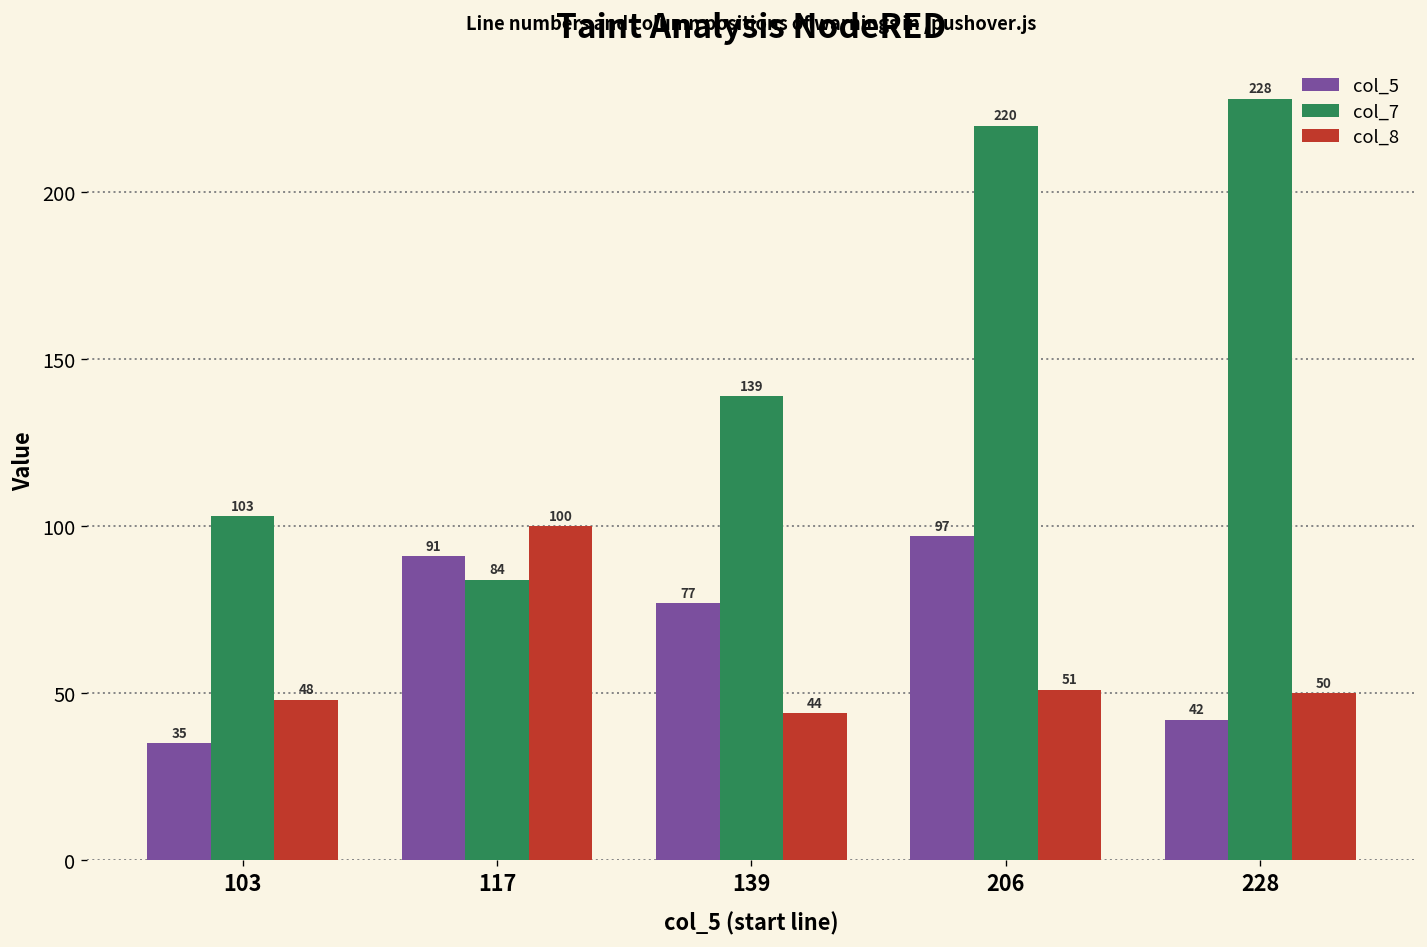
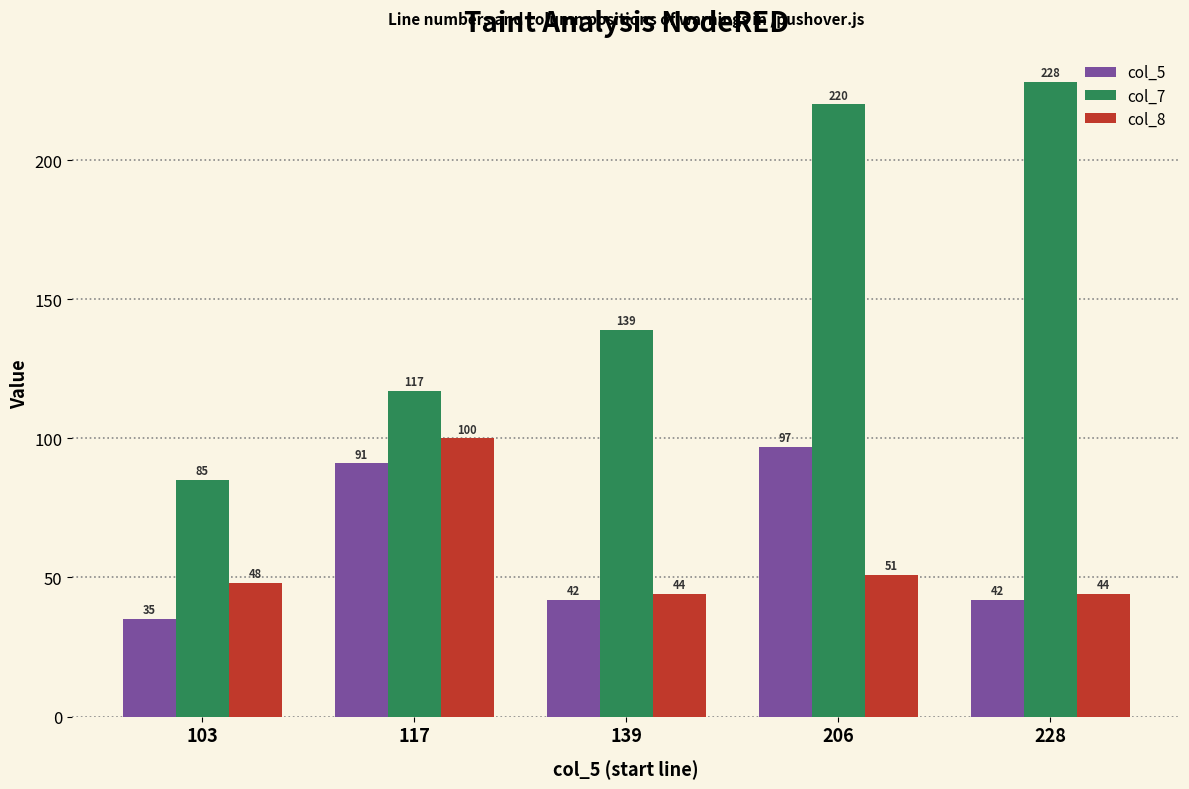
  {
    "col_5": {
      "103": 35,
      "117": 91,
-     "139": 77,
+     "139": 42,
      "206": 97,
      "228": 42
    },
    "col_7": {
-     "103": 103,
-     "117": 84,
+     "103": 85,
+     "117": 117,
      "139": 139,
      "206": 220,
      "228": 228
    },
    "col_8": {
      "103": 48,
      "117": 100,
      "139": 44,
      "206": 51,
-     "228": 50
+     "228": 44
    }
  }
